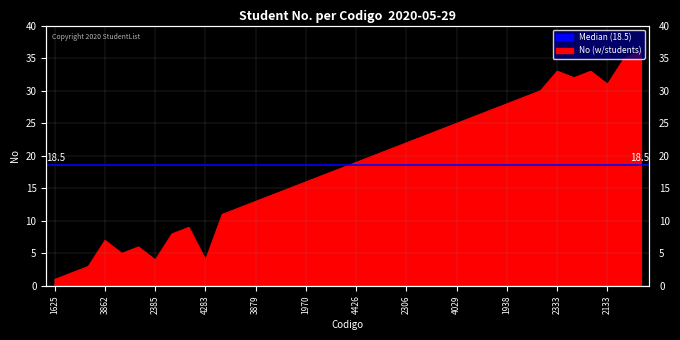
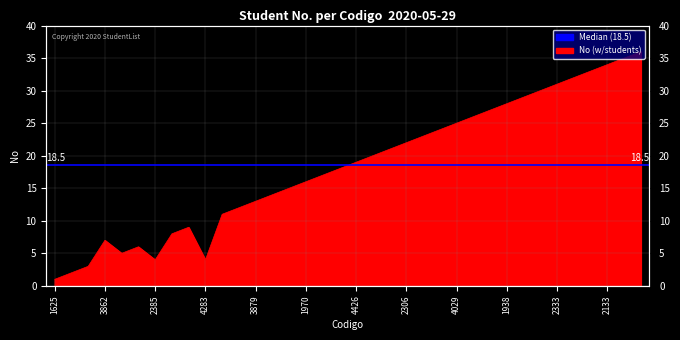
  {
    "1625": 1,
    "3862": 7,
    "2385": 4,
    "4283": 4,
    "3879": 13,
    "1970": 16,
    "4426": 19,
    "2306": 22,
    "4029": 25,
    "1938": 28,
-   "2333": 33,
-   "2133": 31
+   "2333": 31,
+   "2133": 34
  }
